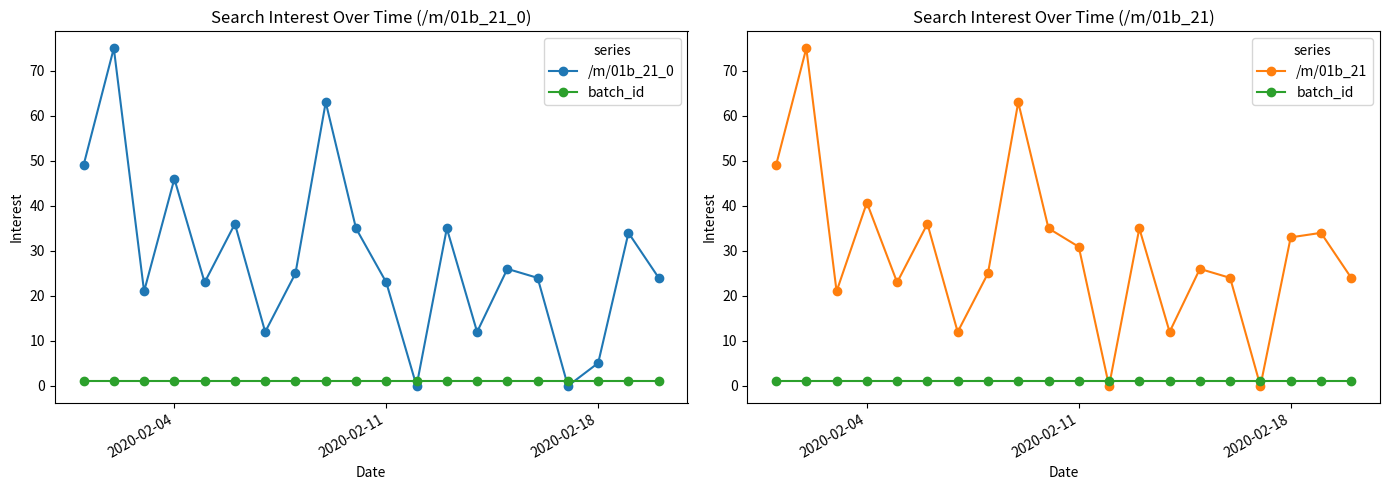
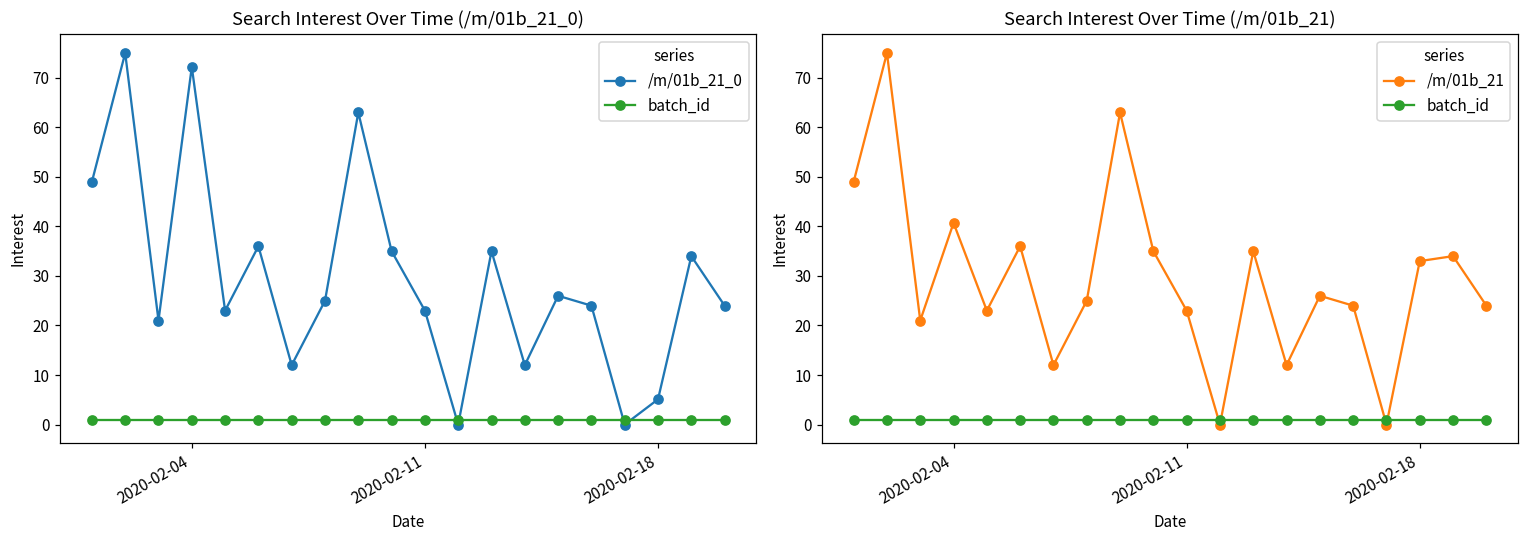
  {
    "Search Interest Over Time (/m/01b_21_0)": {
      "/m/01b_21_0": {
-       "2020-02-04": 46,
+       "2020-02-04": 72,
        "2020-02-11": 23,
        "2020-02-18": 5
      },
      "batch_id": {
        "2020-02-04": 1,
        "2020-02-11": 1,
        "2020-02-18": 1
      }
    },
    "Search Interest Over Time (/m/01b_21)": {
      "/m/01b_21": {
        "2020-02-04": 41,
-       "2020-02-11": 31,
+       "2020-02-11": 23,
        "2020-02-18": 33
      },
      "batch_id": {
        "2020-02-04": 1,
        "2020-02-11": 1,
        "2020-02-18": 1
      }
    }
  }
